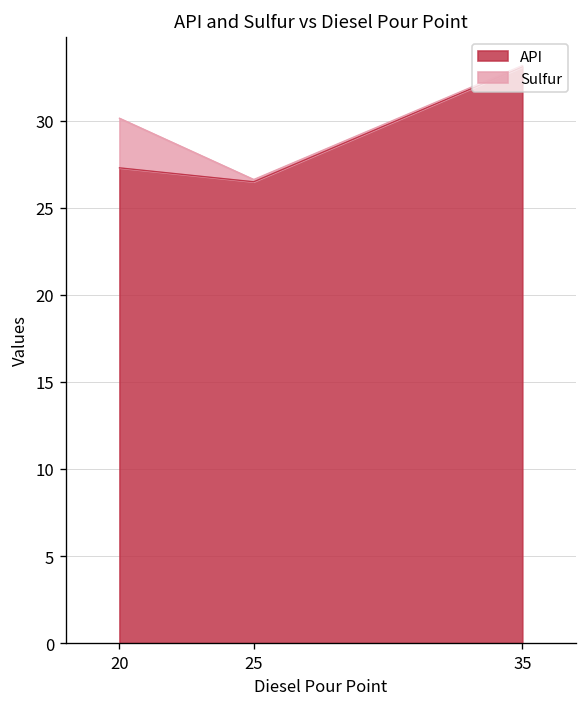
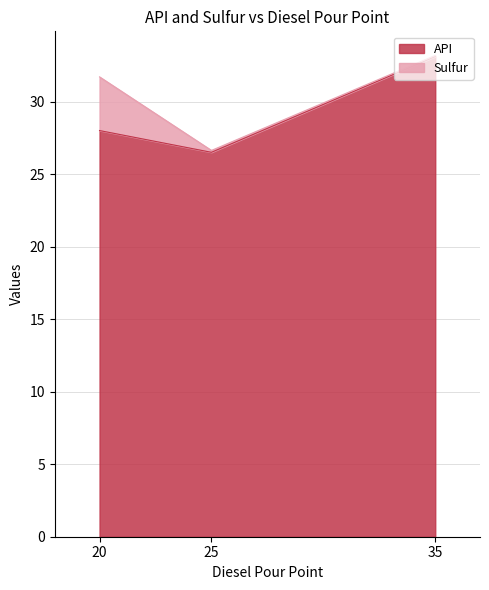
  {
    "API": {
-     "20": 27.3
+     "20": 28.0
    },
    "Sulfur": {
-     "20": 2.9
+     "20": 3.7
    }
  }
